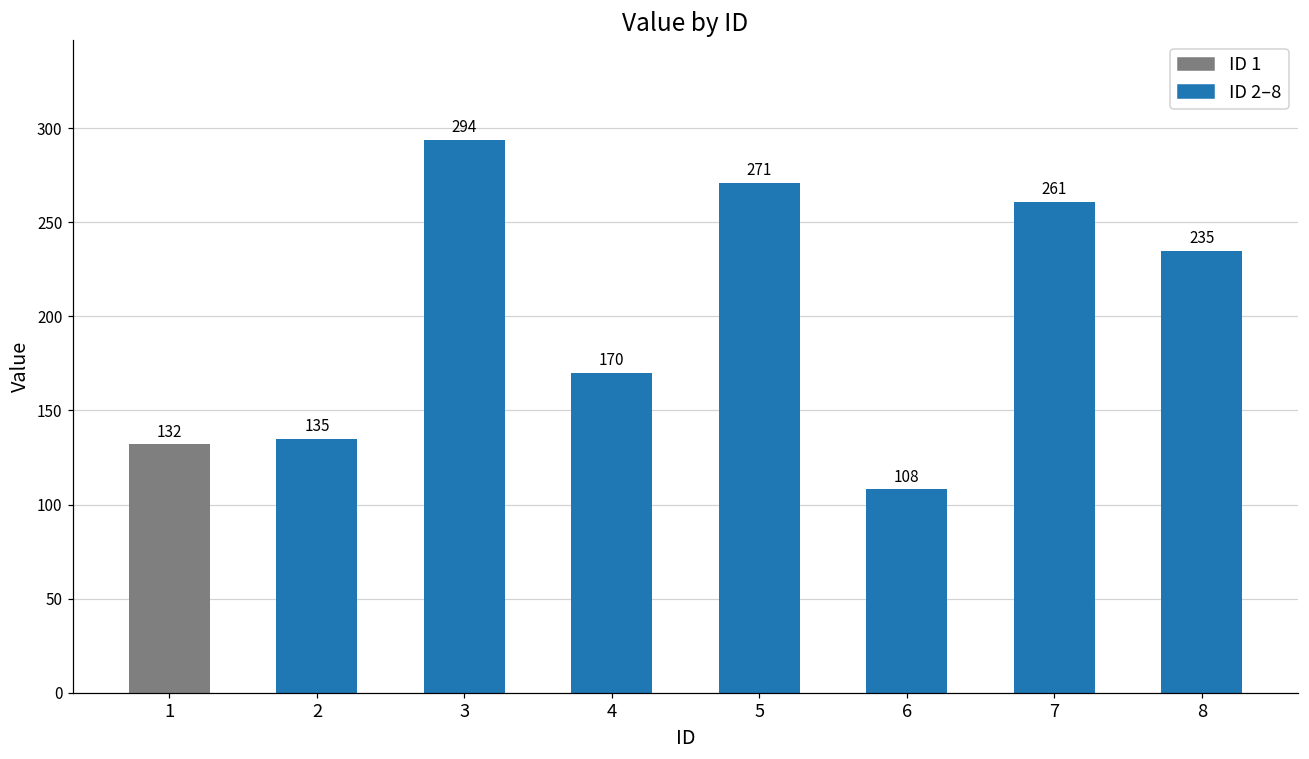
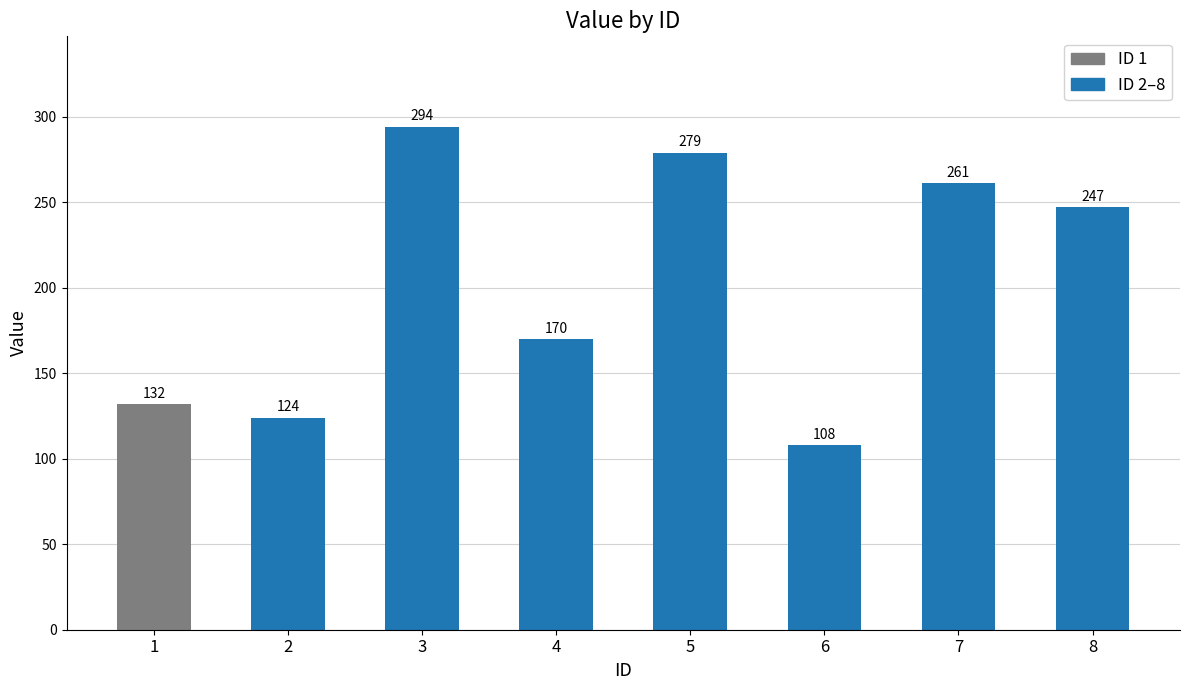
  {
    "1": 132,
-   "2": 135,
+   "2": 124,
    "3": 294,
    "4": 170,
-   "5": 271,
+   "5": 279,
    "6": 108,
    "7": 261,
-   "8": 235
+   "8": 247
  }
